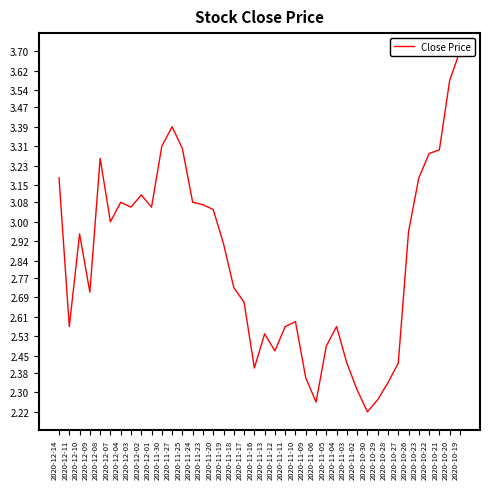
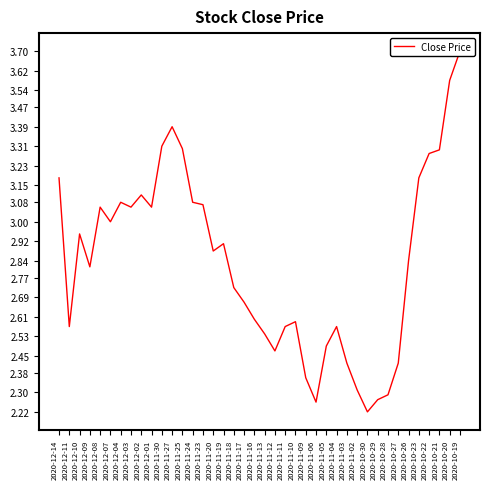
  {
    "2020-12-14": 3.18,
    "2020-12-11": 2.57,
    "2020-12-10": 2.95,
-   "2020-12-09": 2.71,
-   "2020-12-08": 3.26,
+   "2020-12-09": 2.82,
+   "2020-12-08": 3.06,
    "2020-12-07": 3.00,
    "2020-12-04": 3.08,
    "2020-12-03": 3.06,
    "2020-12-02": 3.11,
    "2020-12-01": 3.06,
    "2020-11-30": 3.31,
    "2020-11-27": 3.39,
    "2020-11-25": 3.30,
    "2020-11-24": 3.08,
    "2020-11-23": 3.07,
-   "2020-11-20": 3.05,
+   "2020-11-20": 2.88,
    "2020-11-19": 2.91,
    "2020-11-18": 2.73,
    "2020-11-17": 2.67,
-   "2020-11-16": 2.4,
+   "2020-11-16": 2.6,
    "2020-11-13": 2.54,
    "2020-11-12": 2.47,
    "2020-11-11": 2.57,
    "2020-11-10": 2.59,
    "2020-11-09": 2.36,
    "2020-11-06": 2.26,
    "2020-11-05": 2.49,
    "2020-11-04": 2.57,
    "2020-11-03": 2.42,
    "2020-11-02": 2.31,
    "2020-10-30": 2.22,
    "2020-10-29": 2.27,
-   "2020-10-28": 2.34,
+   "2020-10-28": 2.29,
    "2020-10-27": 2.42,
-   "2020-10-26": 2.96,
+   "2020-10-26": 2.84,
    "2020-10-23": 3.18,
    "2020-10-22": 3.28,
    "2020-10-21": 3.30,
    "2020-10-20": 3.58
  }
